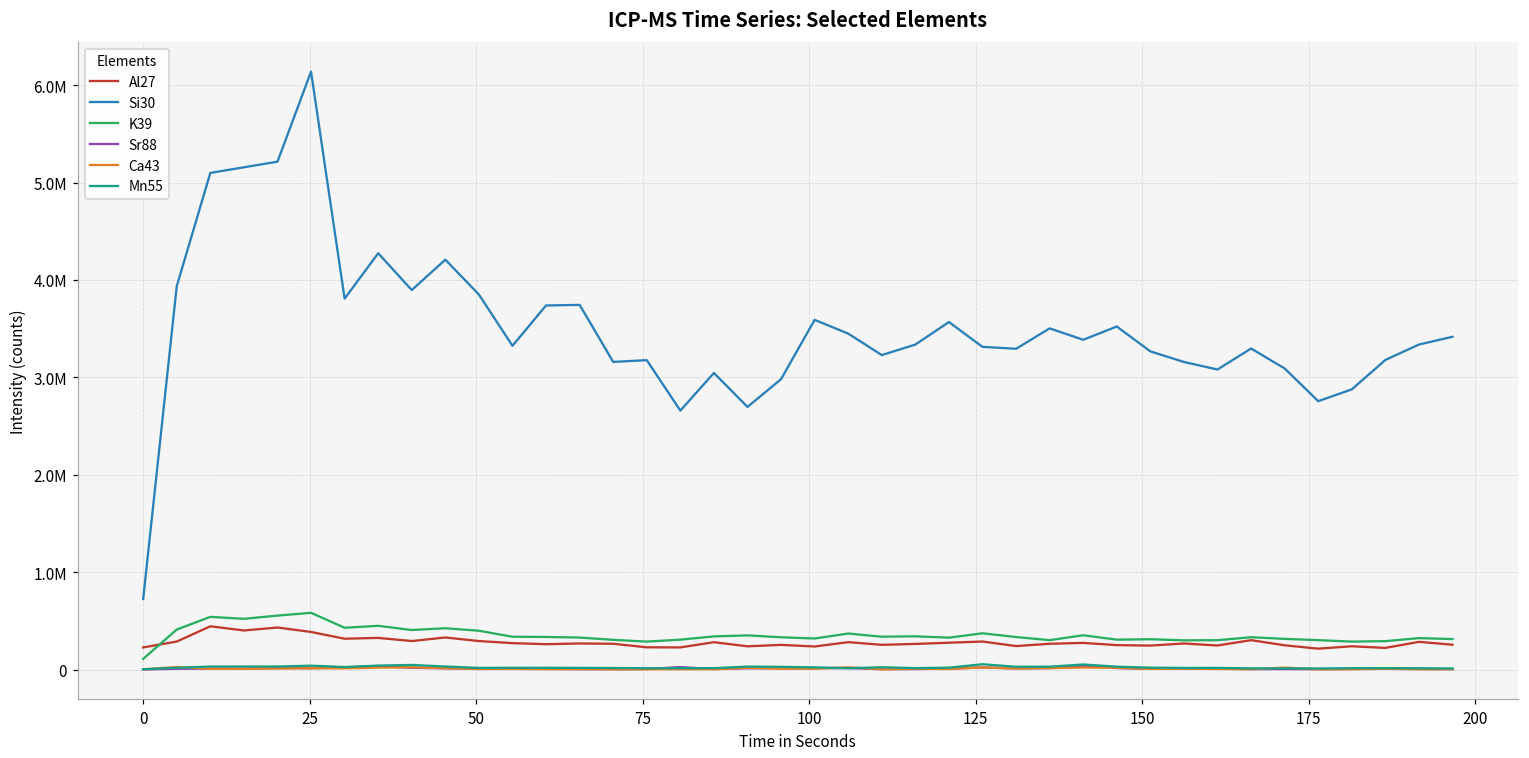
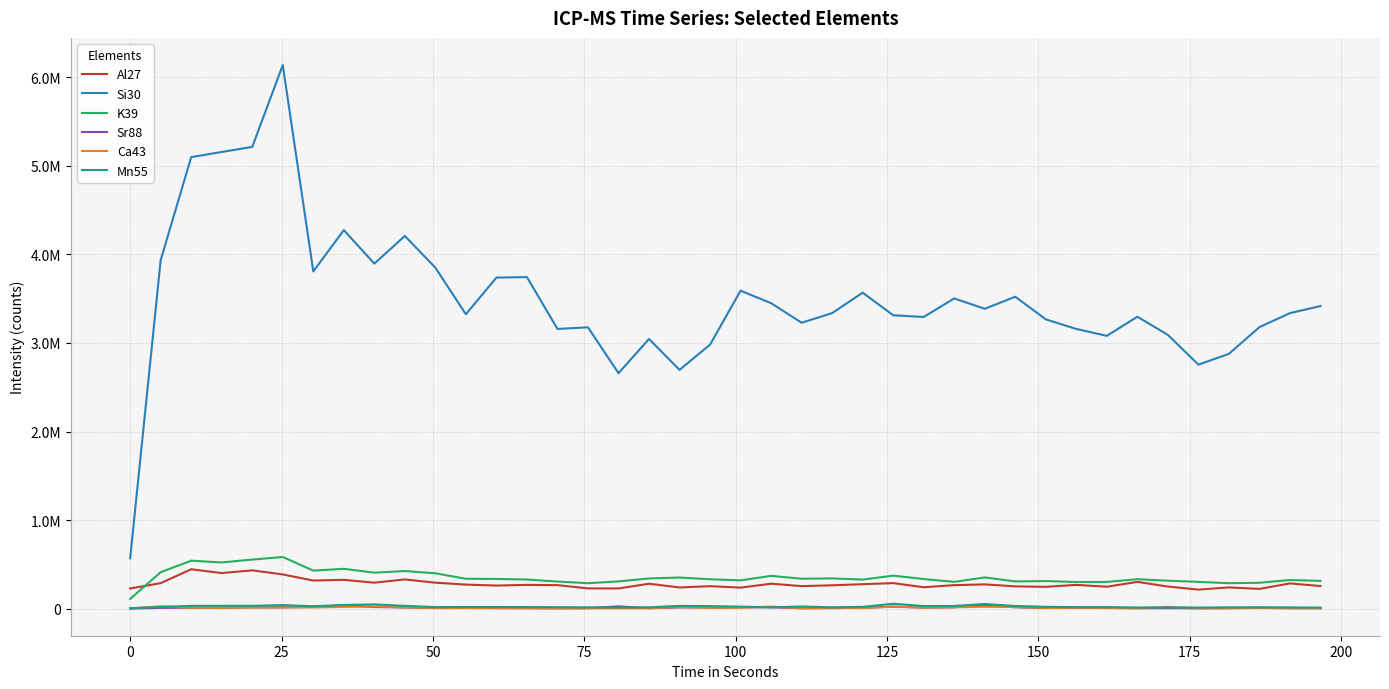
  {
    "Al27": {
      "0": 200000
    },
    "Si30": {
-     "0": 700000
+     "0": 600000
    }
  }
